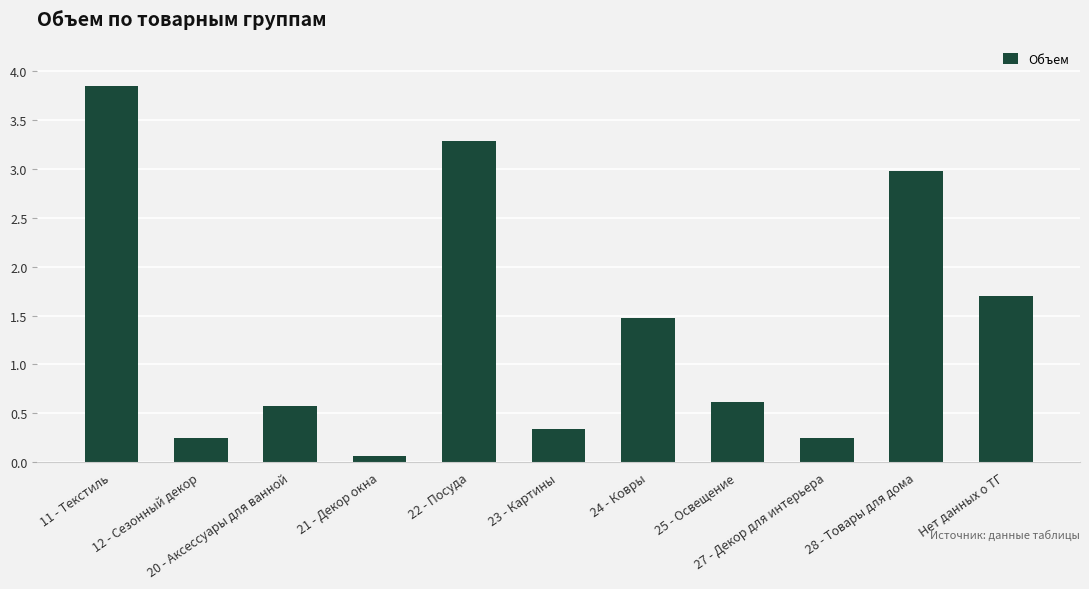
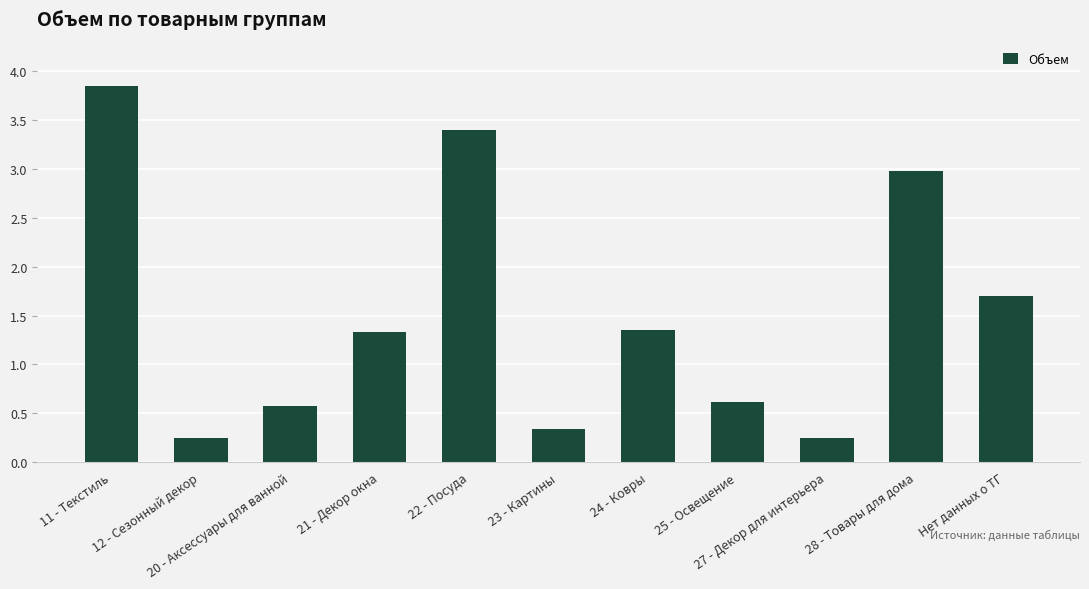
  {
    "11 - Текстиль": 3.8,
    "12 - Сезонный декор": 0.2,
    "20 - Аксессуары для ванной": 0.6,
-   "21 - Декор окна": 0.1,
-   "22 - Посуда": 3.3,
+   "21 - Декор окна": 1.3,
+   "22 - Посуда": 3.4,
    "23 - Картины": 0.3,
-   "24 - Ковры": 1.5,
+   "24 - Ковры": 1.4,
    "25 - Освещение": 0.6,
    "27 - Декор для интерьера": 0.2,
    "28 - Товары для дома": 3.0,
    "Нет данных о ТГ": 1.7
  }
